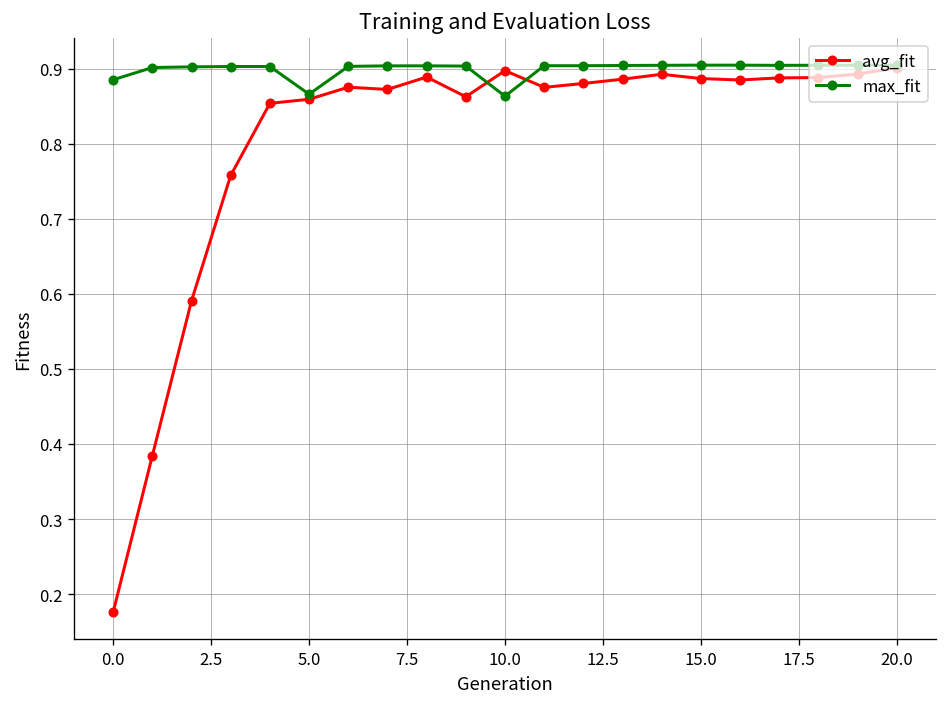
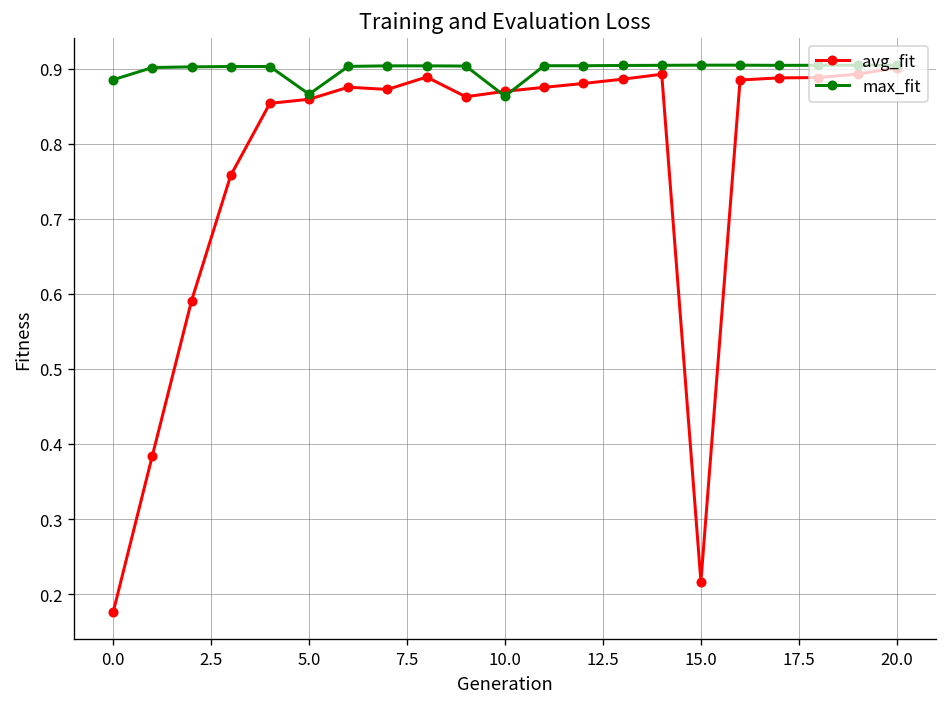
  {
    "avg_fit": {
      "0.0": 0.18,
      "5.0": 0.86,
-     "10.0": 0.90,
-     "15.0": 0.89
+     "10.0": 0.87,
+     "15.0": 0.22
    },
    "max_fit": {
      "0.0": 0.89,
      "5.0": 0.87,
      "10.0": 0.86,
      "15.0": 0.90
    }
  }
